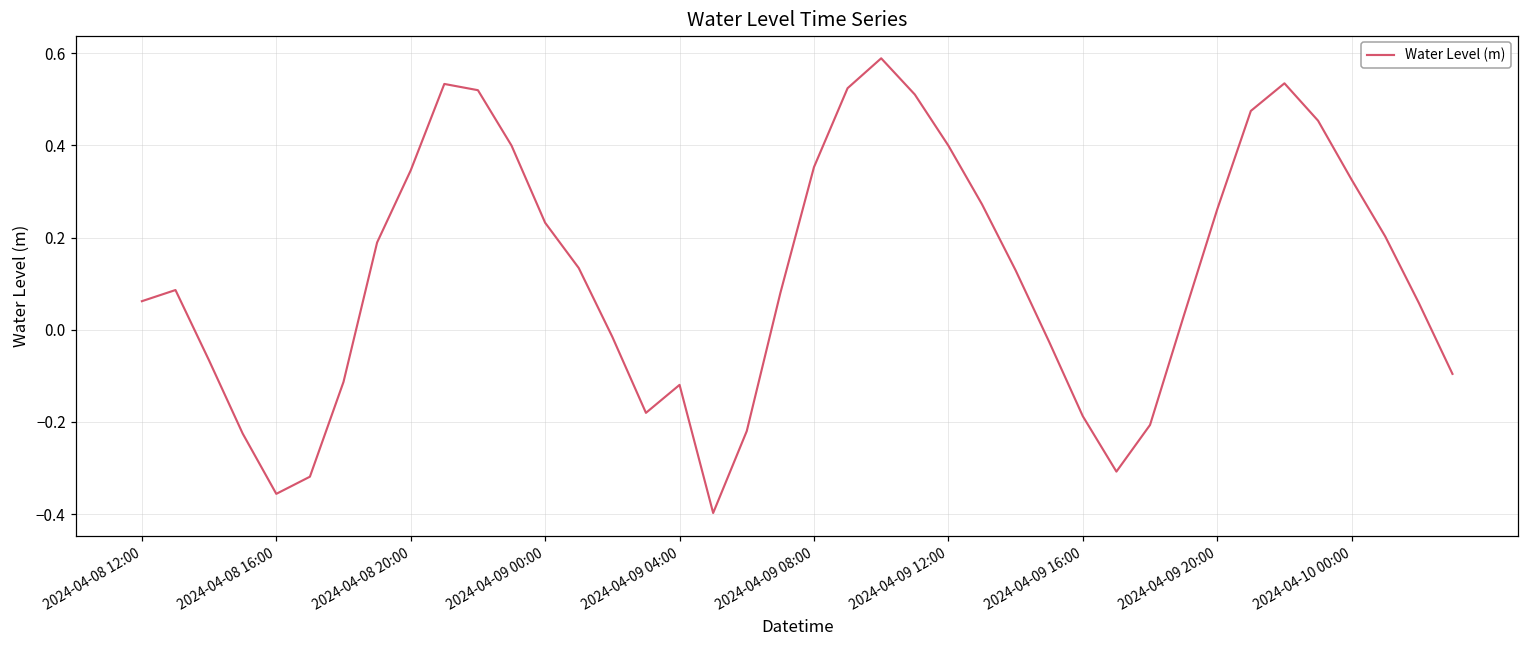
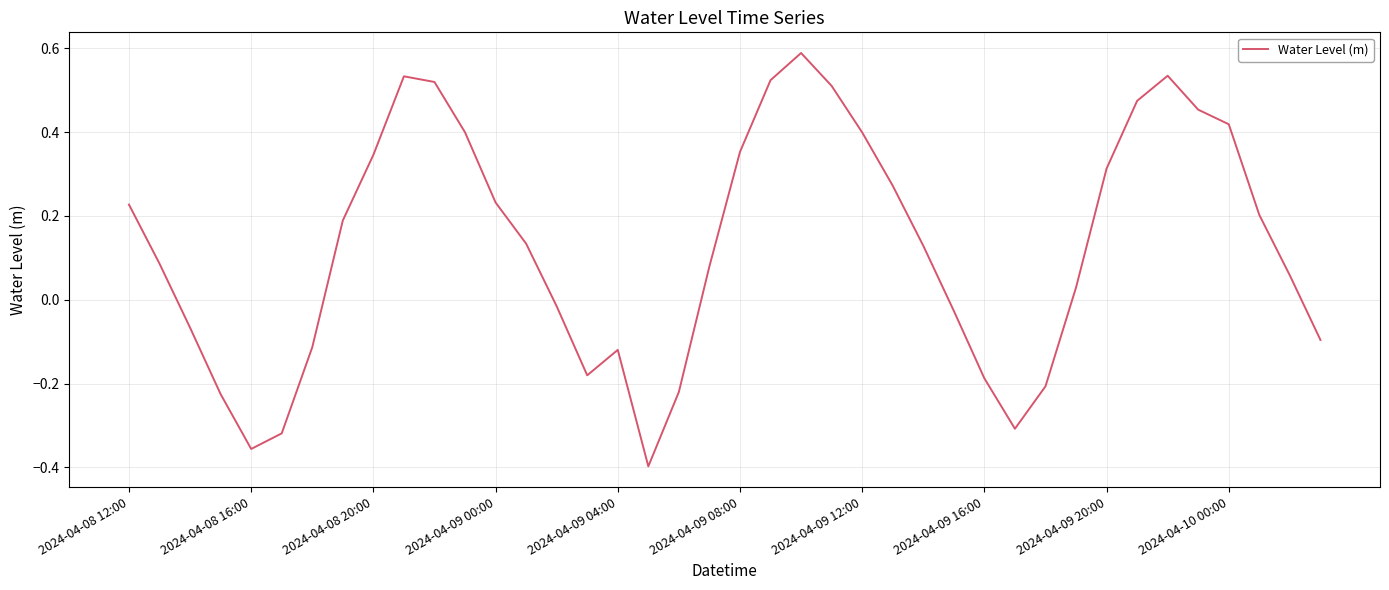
  {
-   "2024-04-08 12:00": 0.06,
+   "2024-04-08 12:00": 0.23,
    "2024-04-08 16:00": -0.36,
    "2024-04-08 20:00": 0.35,
    "2024-04-09 00:00": 0.23,
    "2024-04-09 04:00": -0.12,
    "2024-04-09 08:00": 0.35,
    "2024-04-09 12:00": 0.40,
    "2024-04-09 16:00": -0.19,
-   "2024-04-09 20:00": 0.26,
-   "2024-04-10 00:00": 0.33
+   "2024-04-09 20:00": 0.31,
+   "2024-04-10 00:00": 0.42
  }
